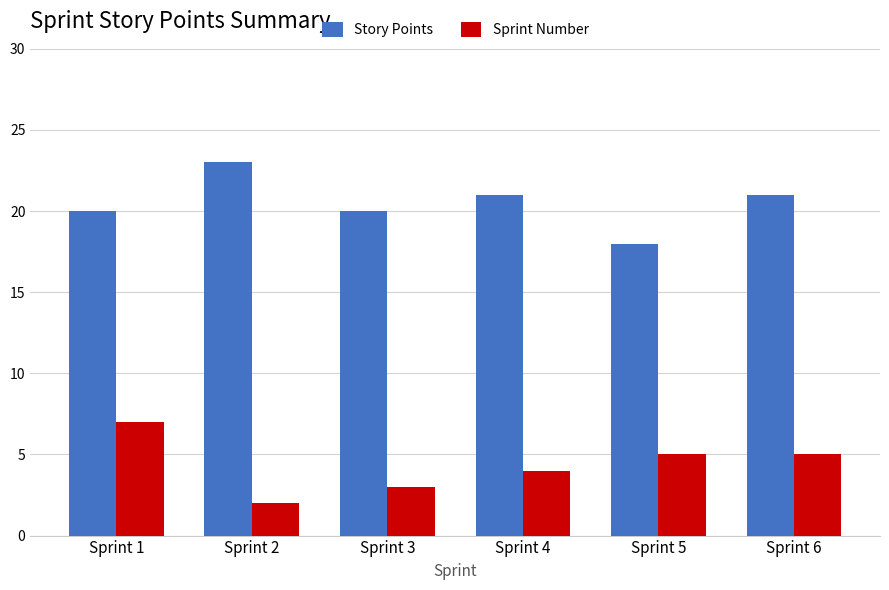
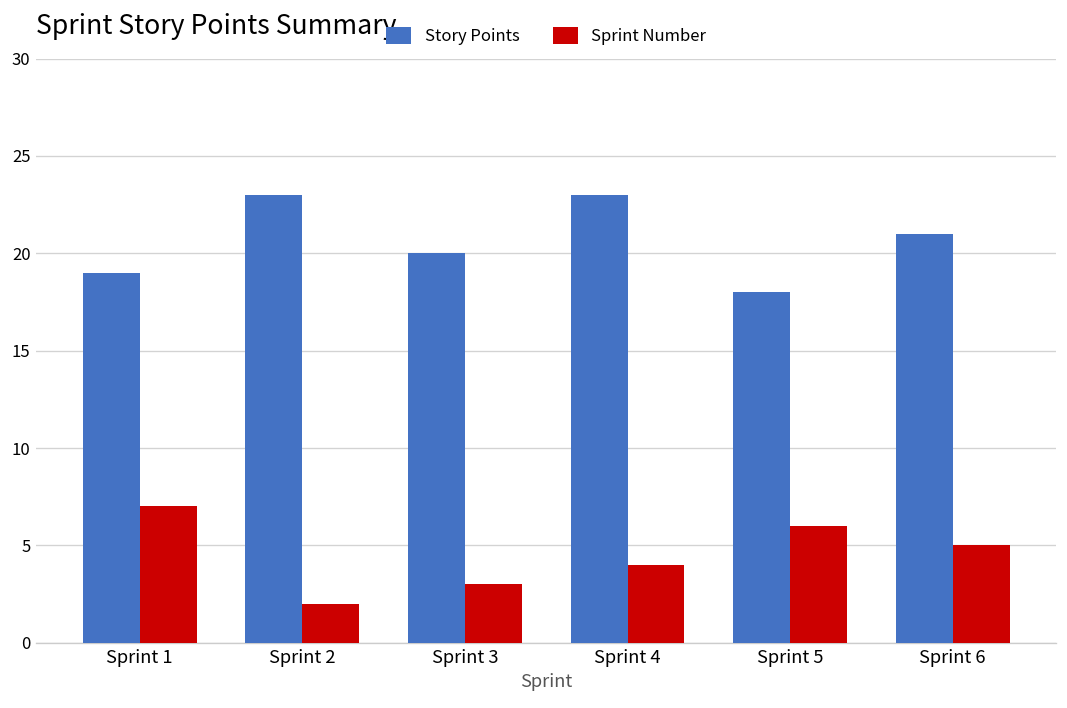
  {
    "Story Points": {
-     "Sprint 1": 20,
+     "Sprint 1": 19,
      "Sprint 2": 23,
      "Sprint 3": 20,
-     "Sprint 4": 21,
+     "Sprint 4": 23,
      "Sprint 5": 18,
      "Sprint 6": 21
    },
    "Sprint Number": {
      "Sprint 1": 7,
      "Sprint 2": 2,
      "Sprint 3": 3,
      "Sprint 4": 4,
-     "Sprint 5": 5,
+     "Sprint 5": 6,
      "Sprint 6": 5
    }
  }
